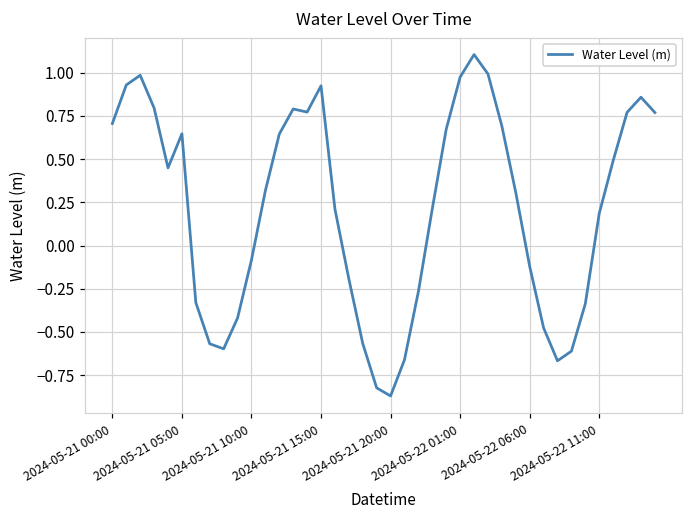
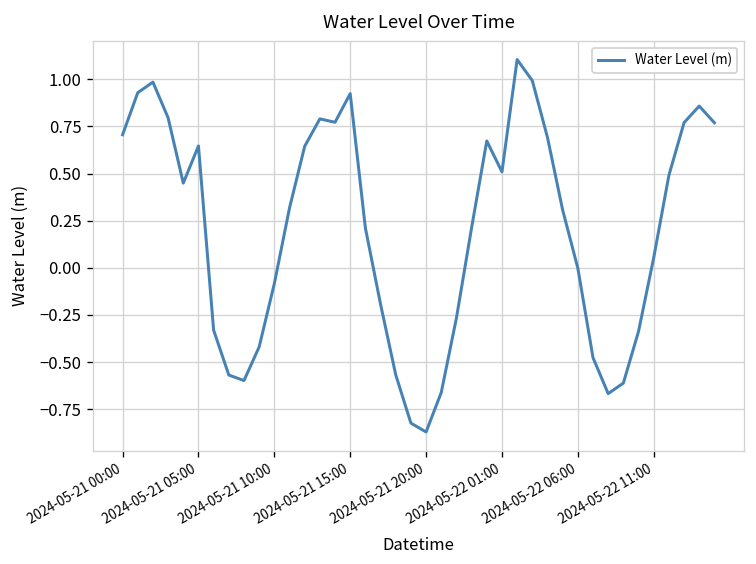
  {
    "2024-05-21 00:00": 0.71,
    "2024-05-21 05:00": 0.65,
    "2024-05-21 10:00": -0.08,
    "2024-05-21 15:00": 0.92,
    "2024-05-21 20:00": -0.87,
-   "2024-05-22 01:00": 0.97,
-   "2024-05-22 06:00": -0.12,
-   "2024-05-22 11:00": 0.19
+   "2024-05-22 01:00": 0.51,
+   "2024-05-22 06:00": 0.00,
+   "2024-05-22 11:00": 0.05
  }
